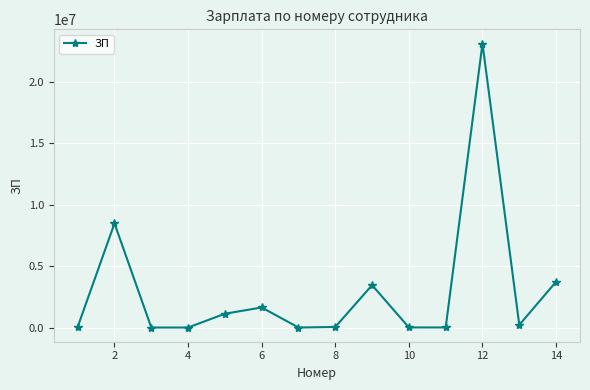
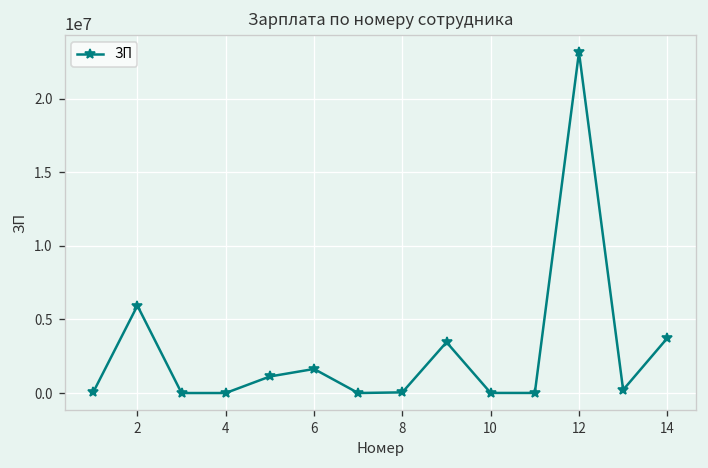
  {
-   "2": 8500000,
+   "2": 5900000,
    "4": 0,
    "6": 1600000,
    "8": 0,
    "10": 0,
    "12": 23100000,
    "14": 3700000
  }
